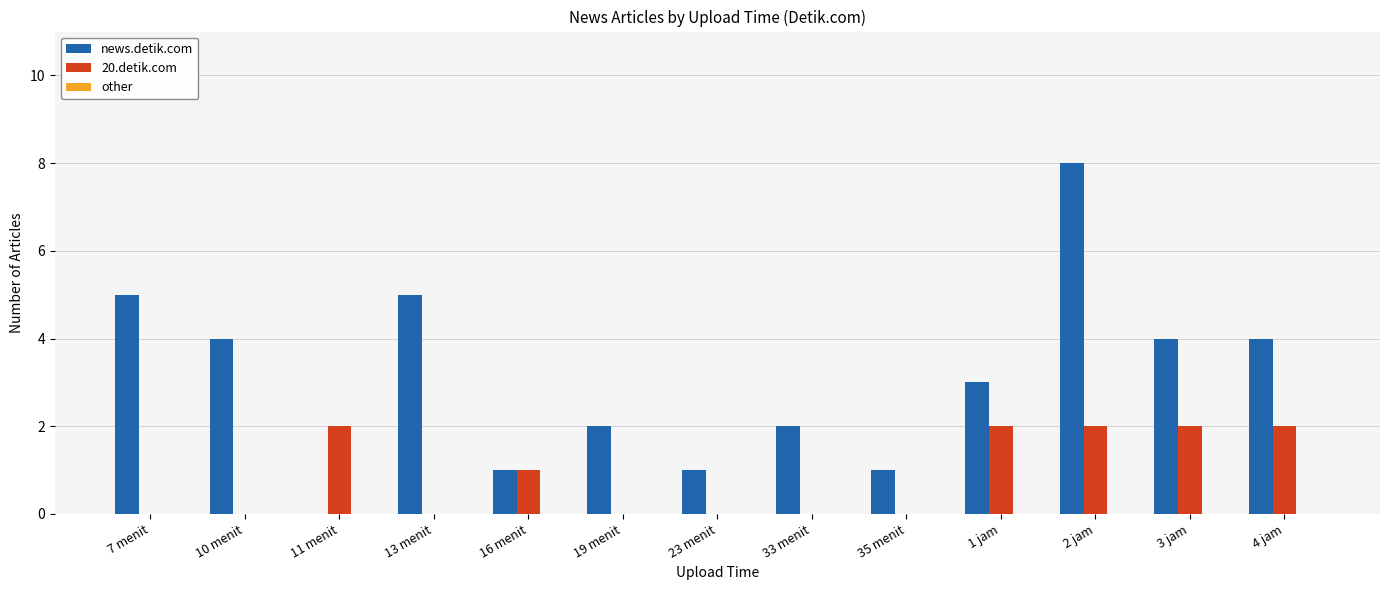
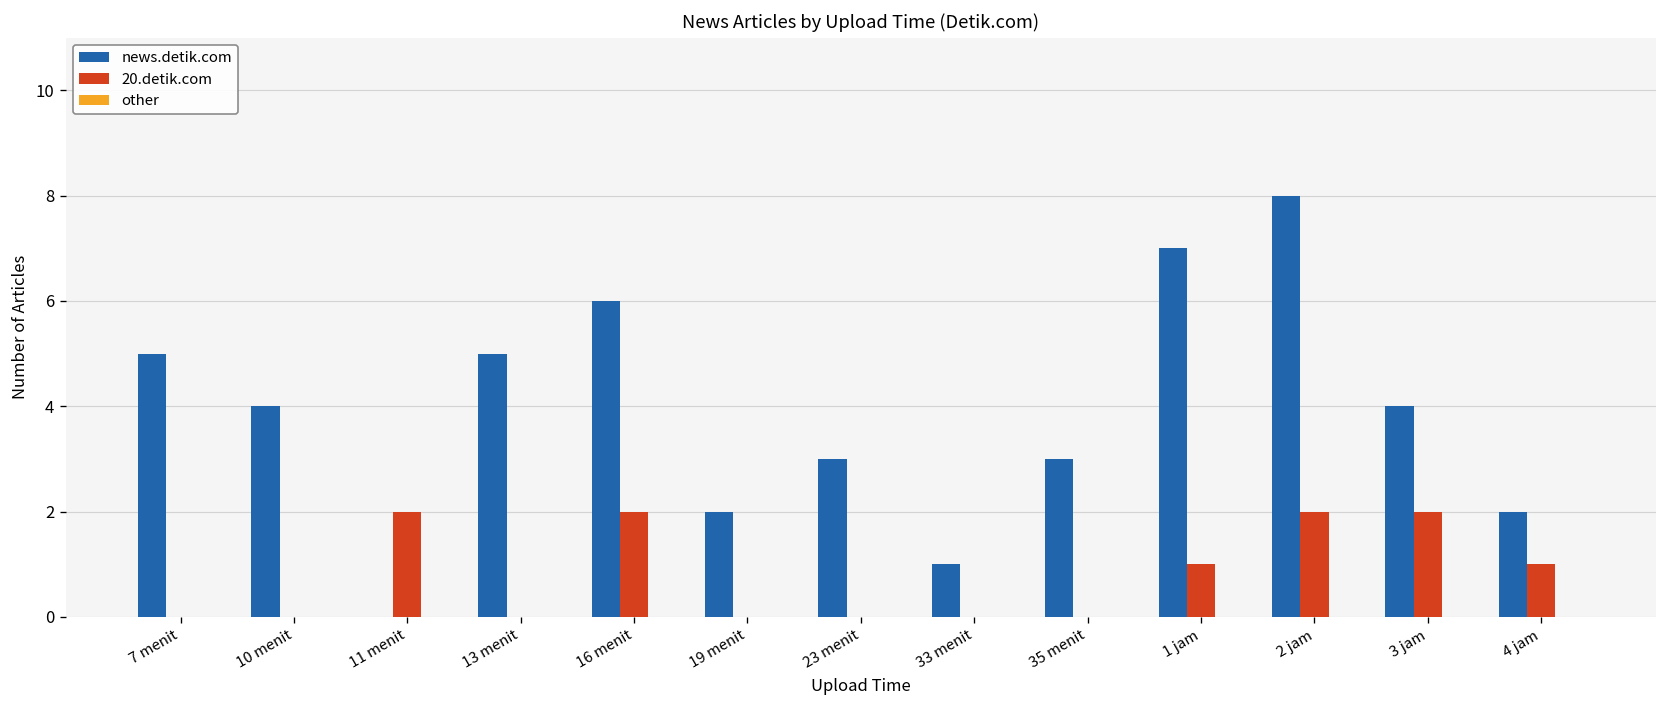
  {
    "news.detik.com": {
      "7 menit": 5,
      "10 menit": 4,
      "11 menit": 0,
      "13 menit": 5,
-     "16 menit": 1,
+     "16 menit": 6,
      "19 menit": 2,
-     "23 menit": 1,
-     "33 menit": 2,
-     "35 menit": 1,
-     "1 jam": 3,
+     "23 menit": 3,
+     "33 menit": 1,
+     "35 menit": 3,
+     "1 jam": 7,
      "2 jam": 8,
      "3 jam": 4,
-     "4 jam": 4
+     "4 jam": 2
    },
    "20.detik.com": {
      "7 menit": 0,
      "10 menit": 0,
      "11 menit": 2,
      "13 menit": 0,
-     "16 menit": 1,
+     "16 menit": 2,
      "19 menit": 0,
      "23 menit": 0,
      "33 menit": 0,
      "35 menit": 0,
-     "1 jam": 2,
+     "1 jam": 1,
      "2 jam": 2,
      "3 jam": 2,
-     "4 jam": 2
+     "4 jam": 1
    },
    "other": {
      "7 menit": 0,
      "10 menit": 0,
      "11 menit": 0,
      "13 menit": 0,
      "16 menit": 0,
      "19 menit": 0,
      "23 menit": 0,
      "33 menit": 0,
      "35 menit": 0,
      "1 jam": 0,
      "2 jam": 0,
      "3 jam": 0,
      "4 jam": 0
    }
  }
